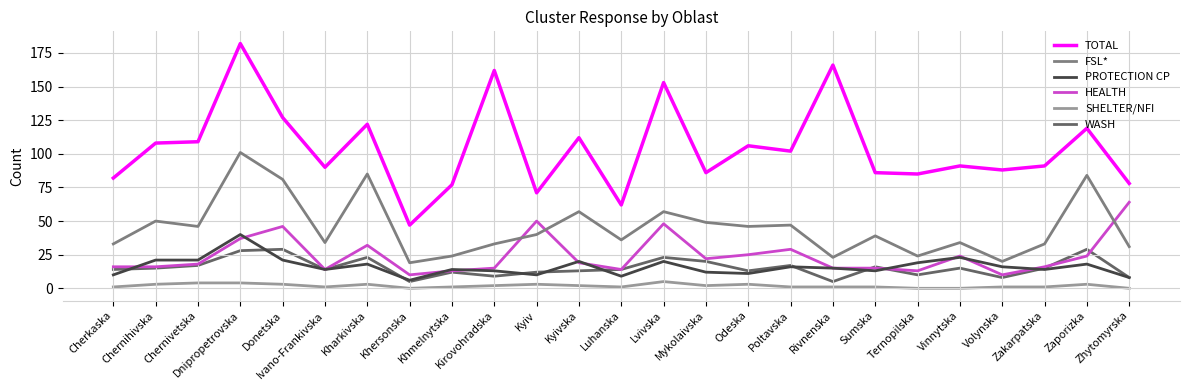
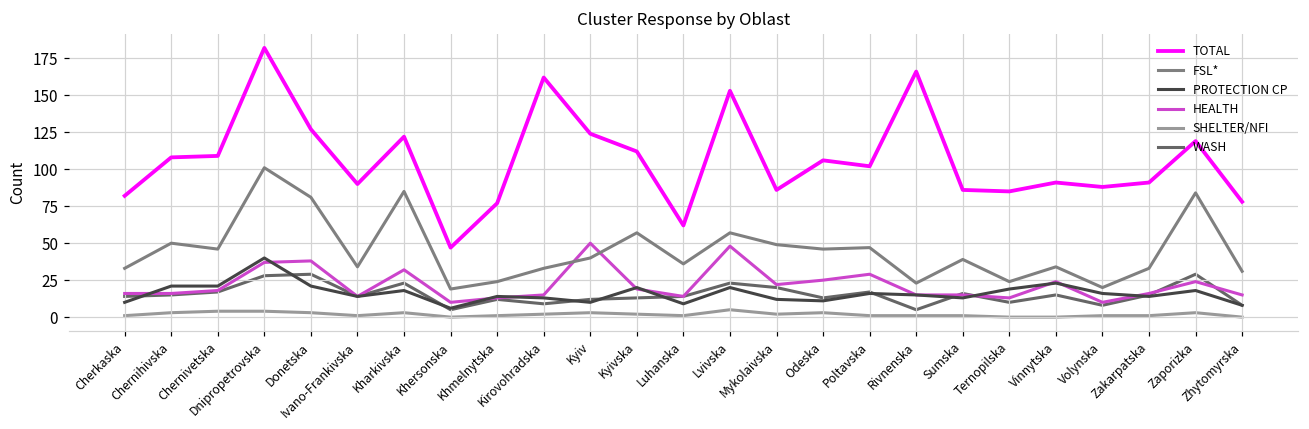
  {
    "TOTAL": {
      "Cherkaska": 82,
      "Chernihivska": 108,
      "Chernivetska": 109,
      "Dnipropetrovska": 182,
      "Donetska": 127,
      "Ivano-Frankivska": 90,
      "Kharkivska": 122,
      "Khersonska": 47,
      "Khmelnytska": 77,
      "Kirovohradska": 162,
-     "Kyiv": 71,
+     "Kyiv": 124,
      "Kyivska": 112,
      "Luhanska": 62,
      "Lvivska": 153,
      "Mykolaivska": 86,
      "Odeska": 106,
      "Poltavska": 102,
      "Rivnenska": 166,
      "Sumska": 86,
      "Ternopilska": 85,
      "Vinnytska": 91,
      "Volynska": 88,
      "Zakarpatska": 91,
      "Zaporizka": 119,
      "Zhytomyrska": 78
    },
    "HEALTH": {
      "Cherkaska": 16,
      "Dnipropetrovska": 37,
-     "Donetska": 46,
+     "Donetska": 38,
      "Kharkivska": 32,
      "Khersonska": 10,
      "Kirovohradska": 15,
      "Kyiv": 50,
      "Lvivska": 48,
      "Mykolaivska": 22,
      "Odeska": 25,
      "Poltavska": 29,
      "Ternopilska": 13,
      "Volynska": 10,
      "Zaporizka": 24,
-     "Zhytomyrska": 64
+     "Zhytomyrska": 15
    }
  }
